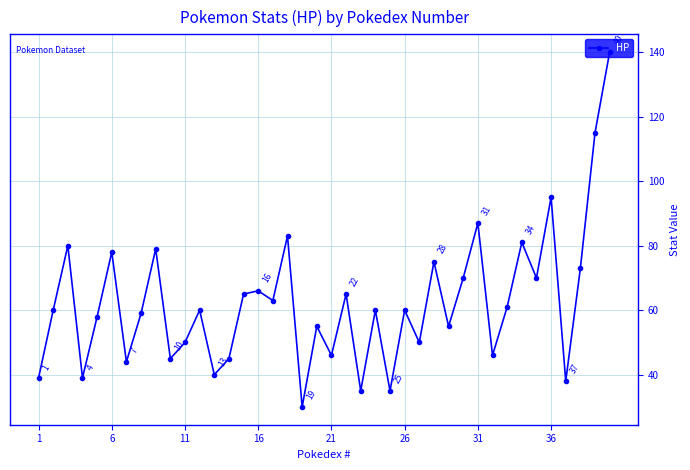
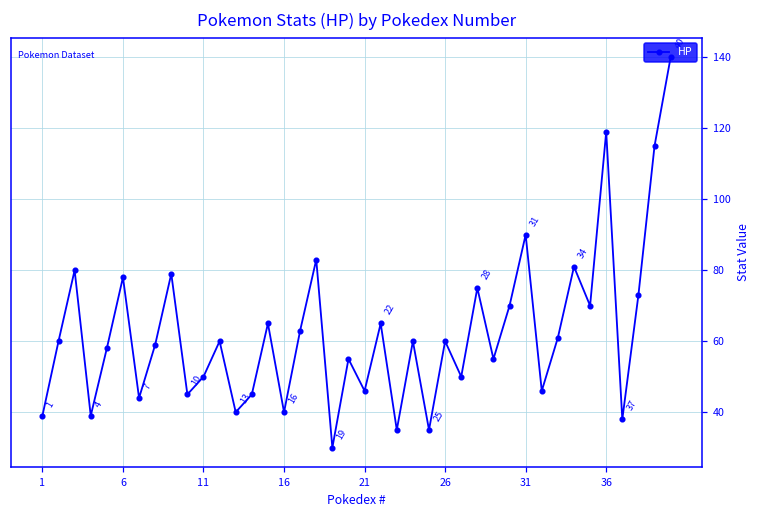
  {
    "6": 78,
-   "16": 66,
+   "16": 40,
    "21": 46,
    "26": 60,
-   "31": 87,
-   "36": 95
+   "31": 90,
+   "36": 119
  }
